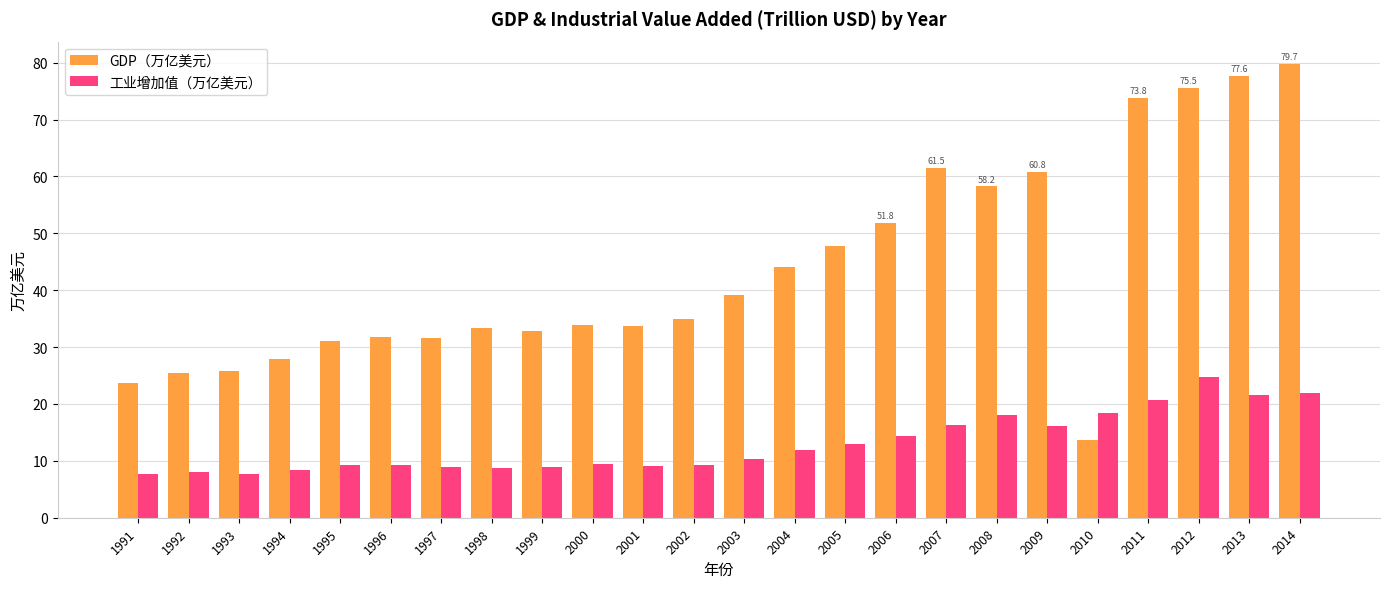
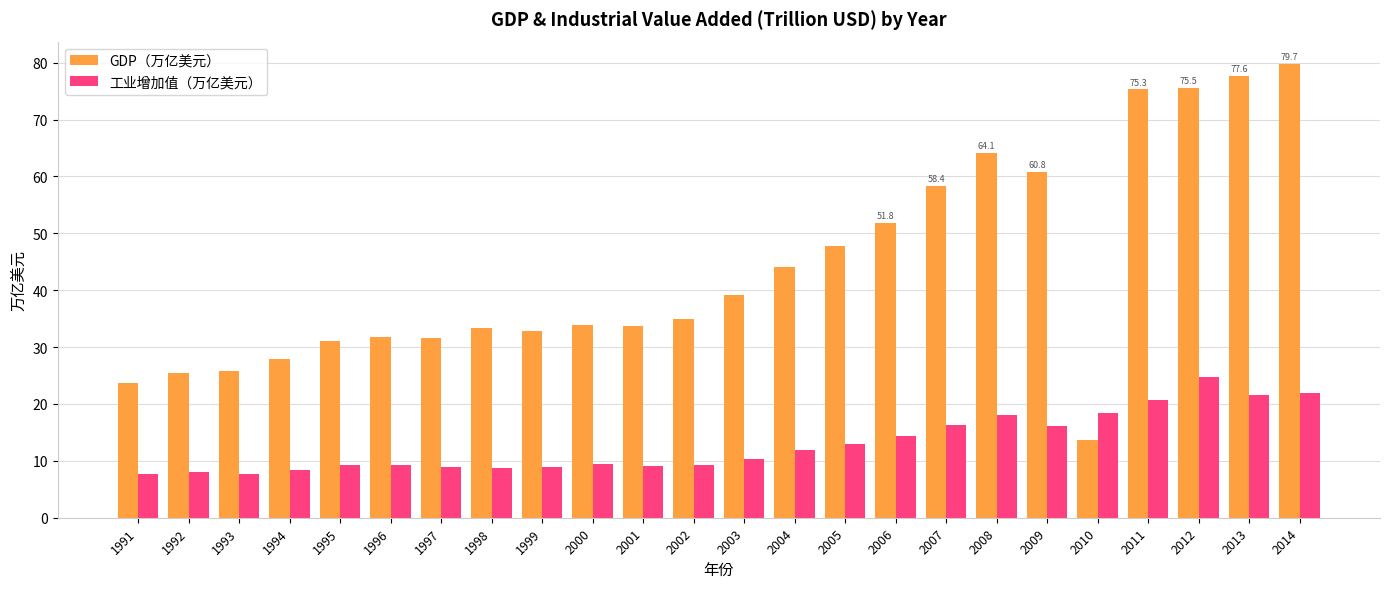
  {
    "GDP（万亿美元）": {
      "2006": 51.8,
-     "2007": 61.5,
-     "2008": 58.2,
+     "2007": 58.4,
+     "2008": 64.1,
      "2009": 60.8,
-     "2011": 73.8,
+     "2011": 75.3,
      "2012": 75.5,
      "2013": 77.6,
      "2014": 79.7
    },
    "工业增加值（万亿美元）": {
      "1991": 8,
      "1992": 8,
      "1993": 8,
      "1994": 8,
      "1995": 9,
      "1996": 9,
      "1997": 9,
      "1998": 9,
      "1999": 9,
      "2000": 9,
      "2001": 9,
      "2002": 9,
      "2003": 10,
      "2004": 12,
      "2005": 13,
      "2006": 14,
      "2007": 16,
      "2008": 18,
      "2009": 16,
      "2010": 18,
      "2011": 21,
      "2012": 25,
      "2013": 22,
      "2014": 22
    }
  }
